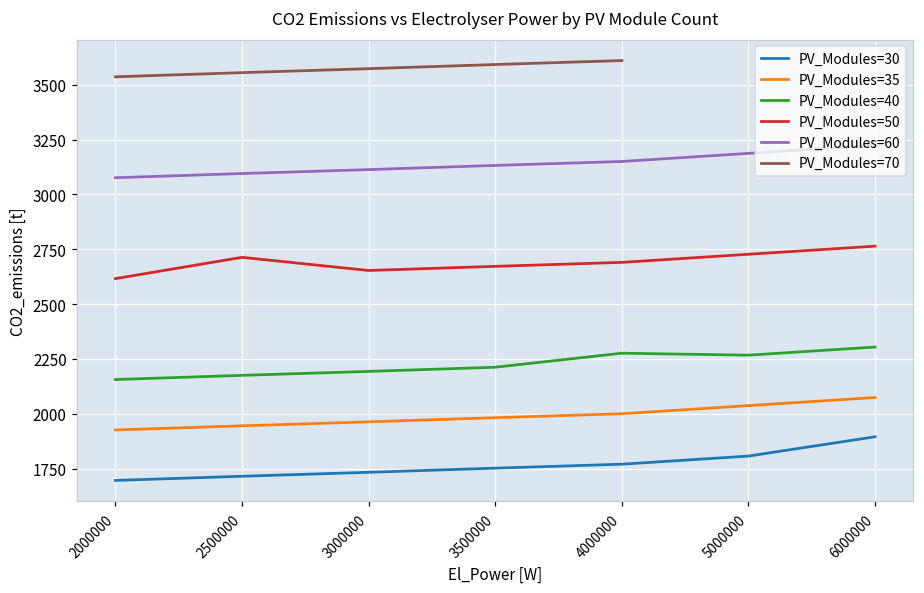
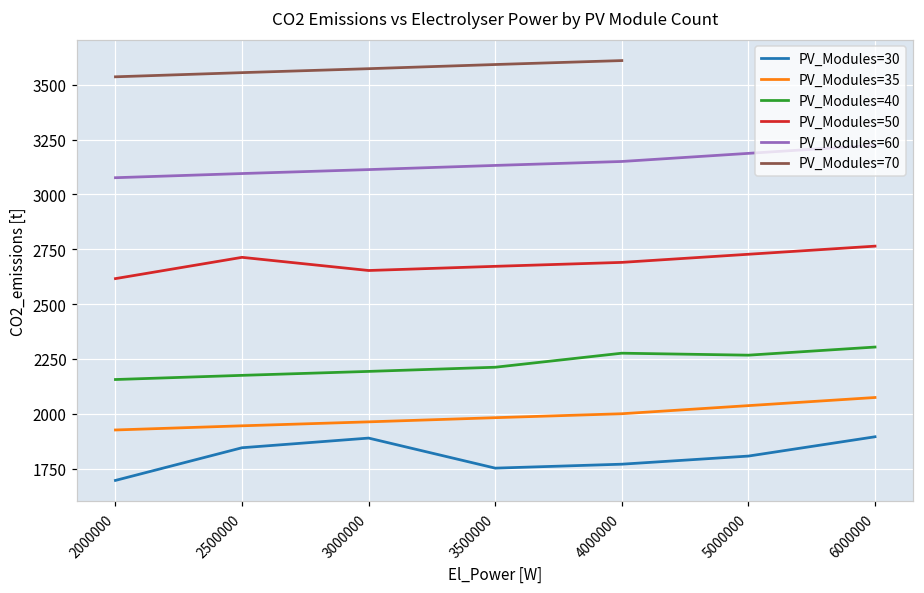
  {
    "PV_Modules=30": {
      "2000000": 1700,
-     "2500000": 1720,
-     "3000000": 1730,
+     "2500000": 1850,
+     "3000000": 1890,
      "3500000": 1750,
      "4000000": 1770,
      "5000000": 1810,
      "6000000": 1900
    },
    "PV_Modules=35": {
      "2000000": 1930,
      "2500000": 1950,
      "3000000": 1960,
      "3500000": 1980,
      "4000000": 2000,
      "5000000": 2040,
      "6000000": 2070
    },
    "PV_Modules=40": {
      "2000000": 2160,
      "2500000": 2180,
      "3000000": 2190,
      "3500000": 2210,
      "4000000": 2280,
      "5000000": 2270,
      "6000000": 2300
    },
    "PV_Modules=50": {
      "2000000": 2620,
      "2500000": 2710,
      "3000000": 2650,
      "3500000": 2670,
      "4000000": 2690,
      "5000000": 2730,
      "6000000": 2760
    },
    "PV_Modules=60": {
      "2000000": 3080,
      "2500000": 3100,
      "3000000": 3110,
      "3500000": 3130,
      "4000000": 3150,
      "5000000": 3190
    },
    "PV_Modules=70": {
      "2000000": 3540,
      "2500000": 3560,
      "3000000": 3570,
      "3500000": 3590,
      "4000000": 3610
    }
  }
